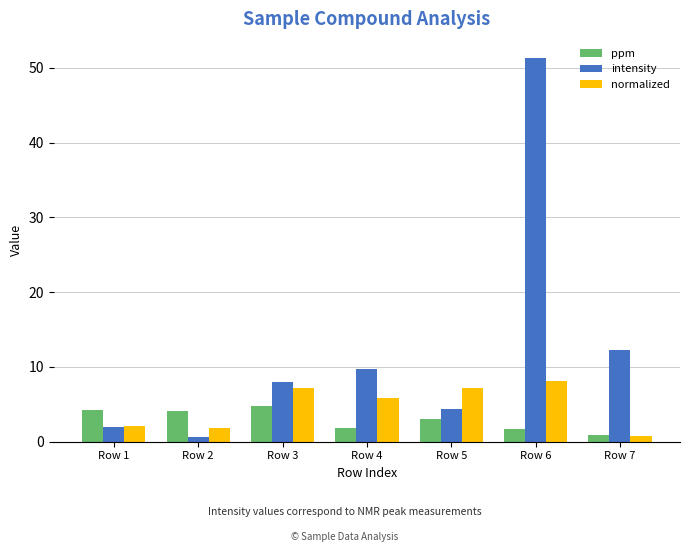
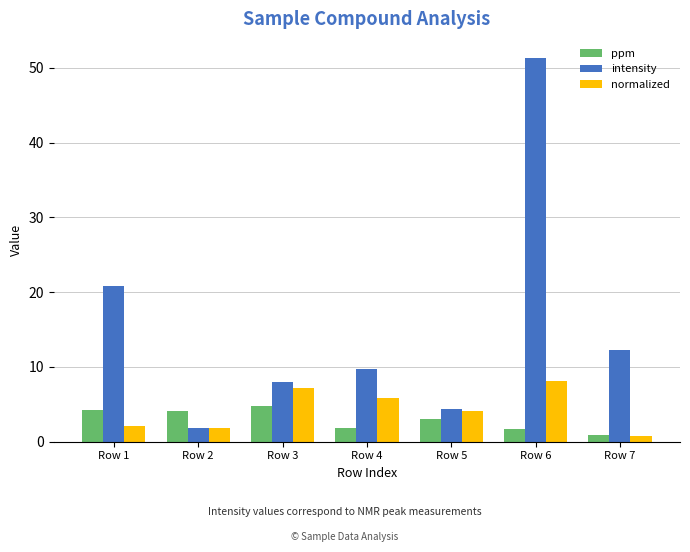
  {
    "ppm": {
      "Row 1": 4,
      "Row 2": 4,
      "Row 3": 5,
      "Row 4": 2,
      "Row 5": 3,
      "Row 6": 2,
      "Row 7": 1
    },
    "intensity": {
-     "Row 1": 2,
-     "Row 2": 1,
+     "Row 1": 21,
+     "Row 2": 2,
      "Row 3": 8,
      "Row 4": 10,
      "Row 5": 4,
      "Row 6": 51,
      "Row 7": 12
    },
    "normalized": {
      "Row 1": 2,
      "Row 2": 2,
      "Row 3": 7,
      "Row 4": 6,
-     "Row 5": 7,
+     "Row 5": 4,
      "Row 6": 8,
      "Row 7": 1
    }
  }
